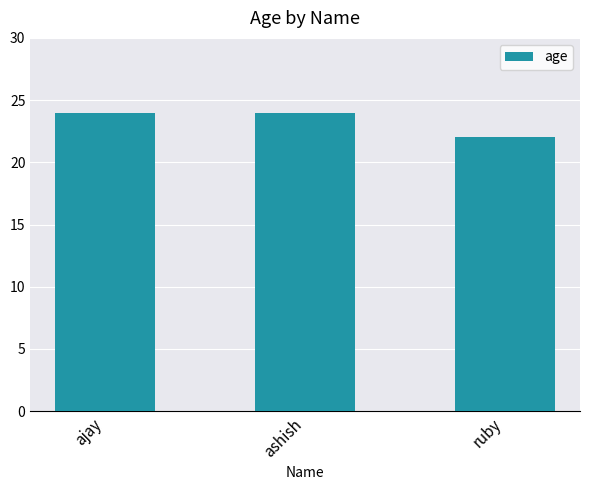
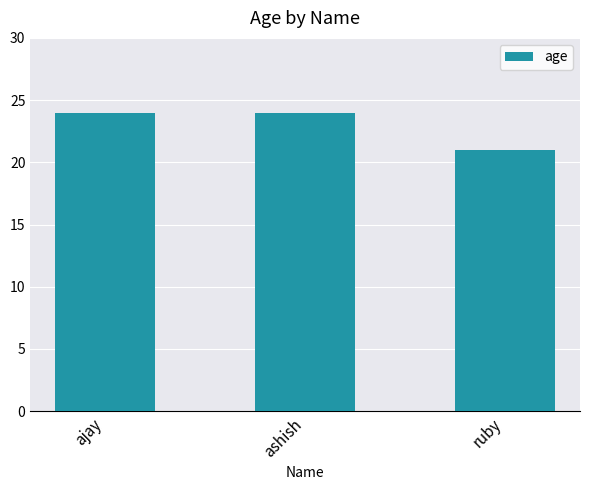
  {
    "ajay": 24,
    "ashish": 24,
-   "ruby": 22
+   "ruby": 21
  }
